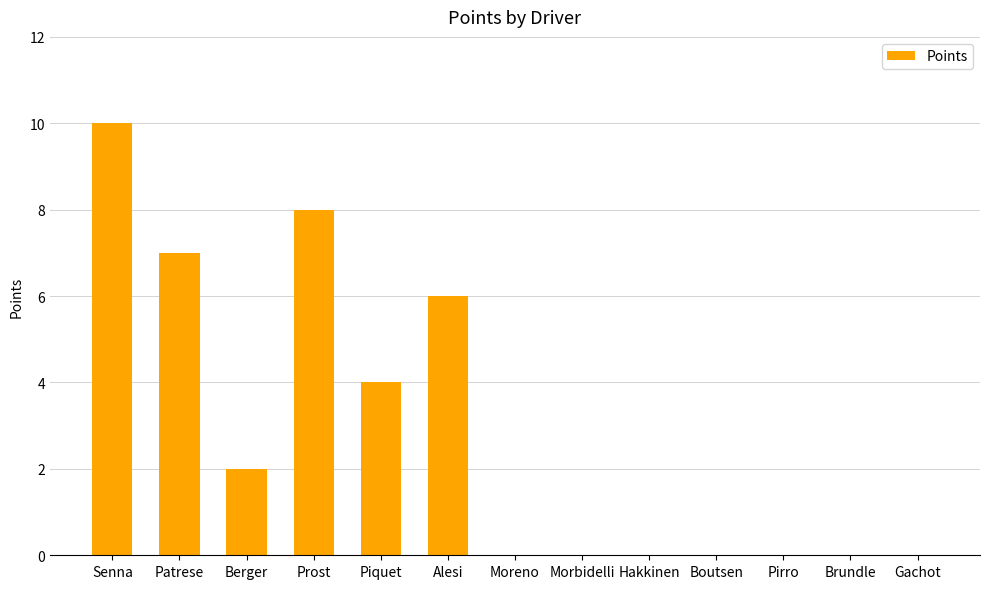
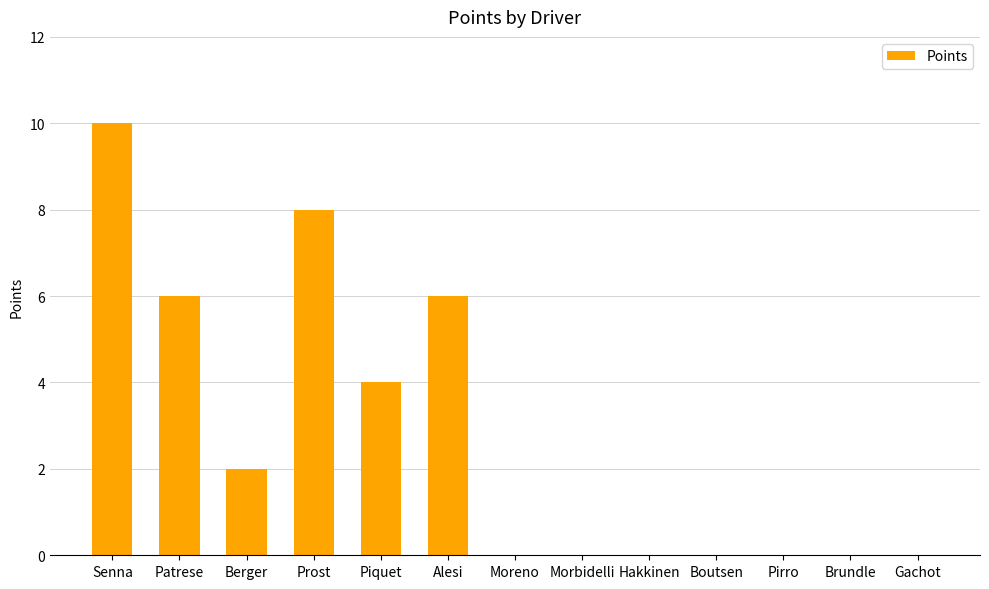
  {
    "Senna": 10,
-   "Patrese": 7,
+   "Patrese": 6,
    "Berger": 2,
    "Prost": 8,
    "Piquet": 4,
    "Alesi": 6,
    "Moreno": 0,
    "Morbidelli": 0,
    "Hakkinen": 0,
    "Boutsen": 0,
    "Pirro": 0,
    "Brundle": 0,
    "Gachot": 0
  }
